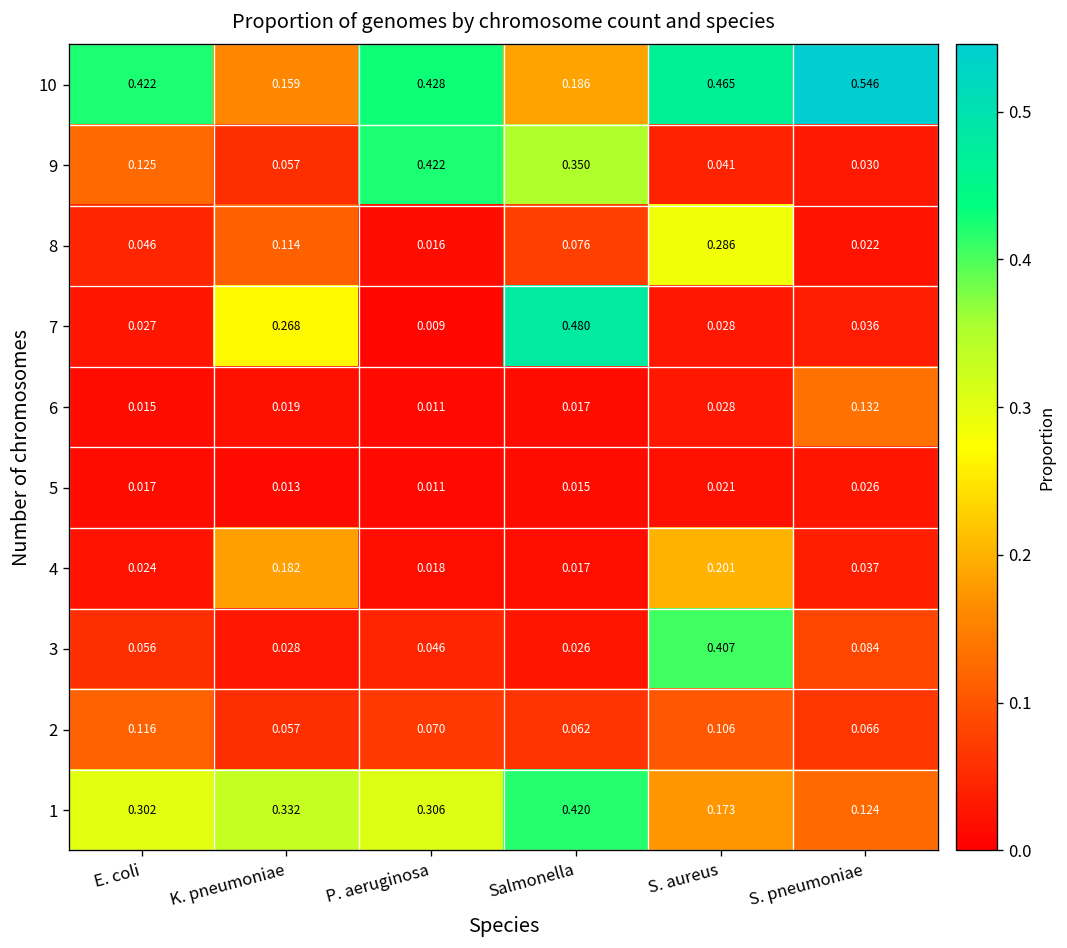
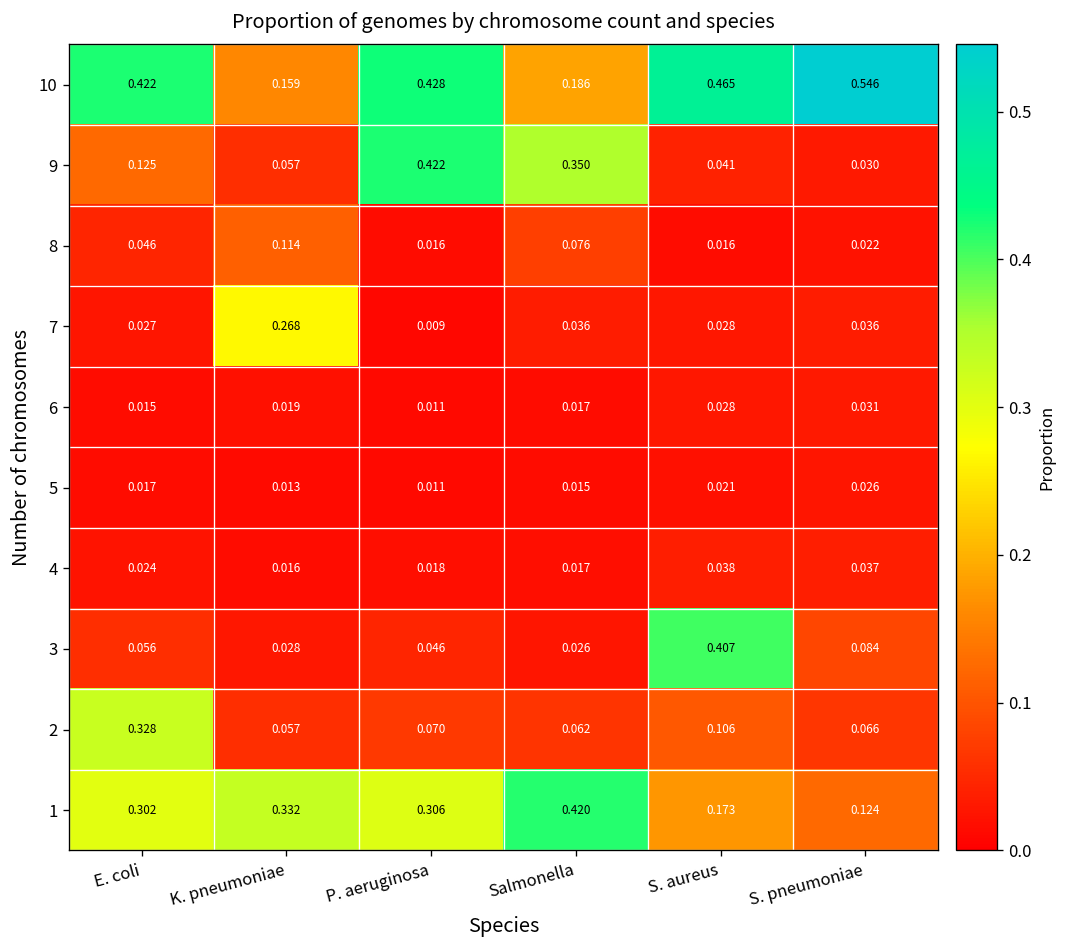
  {
    "10": {
      "E. coli": 0.422,
      "K. pneumoniae": 0.159,
      "P. aeruginosa": 0.428,
      "Salmonella": 0.186,
      "S. aureus": 0.465,
      "S. pneumoniae": 0.546
    },
    "9": {
      "E. coli": 0.125,
      "K. pneumoniae": 0.057,
      "P. aeruginosa": 0.422,
      "Salmonella": 0.350,
      "S. aureus": 0.041,
      "S. pneumoniae": 0.030
    },
    "8": {
      "E. coli": 0.046,
      "K. pneumoniae": 0.114,
      "P. aeruginosa": 0.016,
      "Salmonella": 0.076,
-     "S. aureus": 0.286,
+     "S. aureus": 0.016,
      "S. pneumoniae": 0.022
    },
    "7": {
      "E. coli": 0.027,
      "K. pneumoniae": 0.268,
      "P. aeruginosa": 0.009,
-     "Salmonella": 0.480,
+     "Salmonella": 0.036,
      "S. aureus": 0.028,
      "S. pneumoniae": 0.036
    },
    "6": {
      "E. coli": 0.015,
      "K. pneumoniae": 0.019,
      "P. aeruginosa": 0.011,
      "Salmonella": 0.017,
      "S. aureus": 0.028,
-     "S. pneumoniae": 0.132
+     "S. pneumoniae": 0.031
    },
    "5": {
      "E. coli": 0.017,
      "K. pneumoniae": 0.013,
      "P. aeruginosa": 0.011,
      "Salmonella": 0.015,
      "S. aureus": 0.021,
      "S. pneumoniae": 0.026
    },
    "4": {
      "E. coli": 0.024,
-     "K. pneumoniae": 0.182,
+     "K. pneumoniae": 0.016,
      "P. aeruginosa": 0.018,
      "Salmonella": 0.017,
-     "S. aureus": 0.201,
+     "S. aureus": 0.038,
      "S. pneumoniae": 0.037
    },
    "3": {
      "E. coli": 0.056,
      "K. pneumoniae": 0.028,
      "P. aeruginosa": 0.046,
      "Salmonella": 0.026,
      "S. aureus": 0.407,
      "S. pneumoniae": 0.084
    },
    "2": {
-     "E. coli": 0.116,
+     "E. coli": 0.328,
      "K. pneumoniae": 0.057,
      "P. aeruginosa": 0.070,
      "Salmonella": 0.062,
      "S. aureus": 0.106,
      "S. pneumoniae": 0.066
    },
    "1": {
      "E. coli": 0.302,
      "K. pneumoniae": 0.332,
      "P. aeruginosa": 0.306,
      "Salmonella": 0.420,
      "S. aureus": 0.173,
      "S. pneumoniae": 0.124
    }
  }
